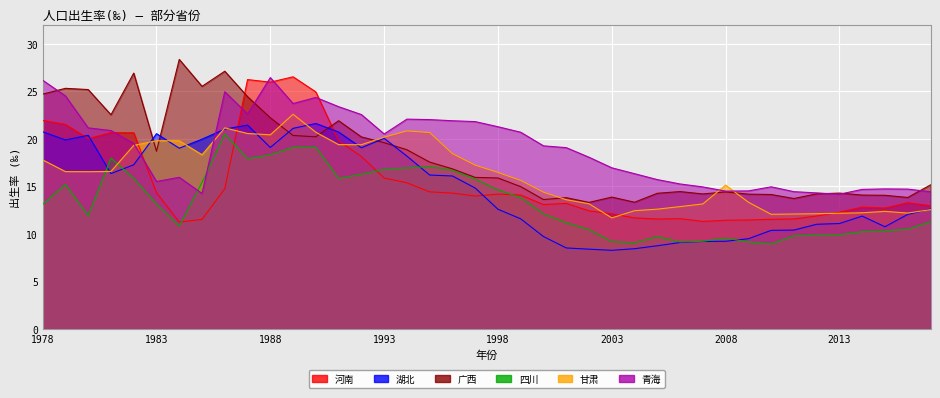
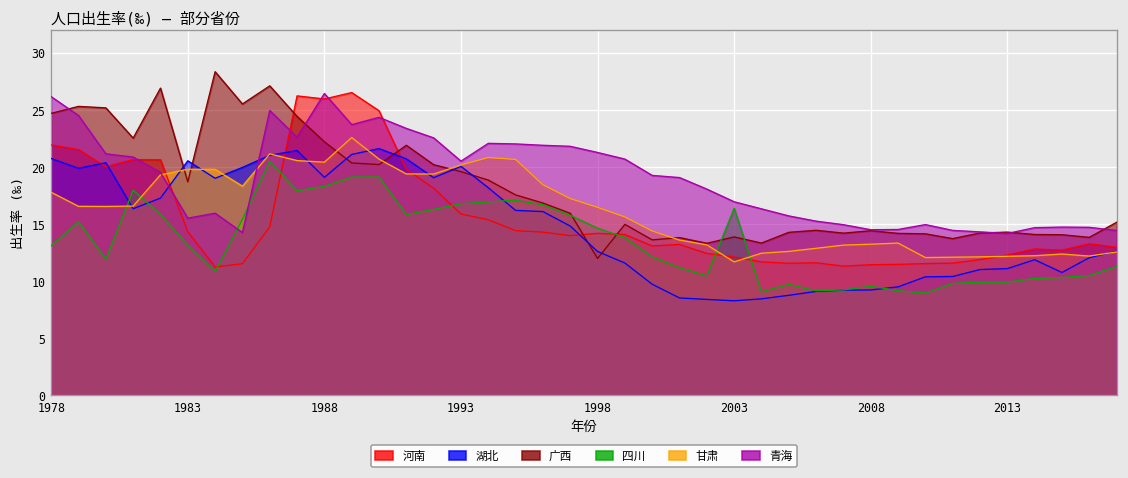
  {
    "河南": {
      "1978": 22,
      "1983": 14,
      "1988": 26,
      "1993": 16,
      "1998": 14,
      "2003": 12,
      "2008": 11
    },
    "广西": {
      "1978": 25,
      "1983": 19,
      "1988": 22,
      "1993": 20,
-     "1998": 16,
+     "1998": 12,
      "2003": 14
    },
    "湖北": {
      "1978": 21,
      "1983": 21,
      "1988": 19,
      "1998": 13,
      "2003": 8,
      "2008": 9,
      "2013": 11
    },
    "四川": {
      "1978": 13,
      "1983": 13,
      "1988": 18,
      "1993": 17,
      "1998": 15,
-     "2003": 9,
+     "2003": 16,
      "2008": 10,
      "2013": 10
    },
    "甘肃": {
      "1978": 18,
      "1983": 20,
      "1988": 20,
      "1998": 16,
      "2003": 12,
-     "2008": 15
+     "2008": 13
    },
    "青海": {
      "1978": 26,
      "1983": 16,
      "1988": 26,
      "1993": 21,
      "1998": 21,
      "2003": 17
    }
  }
